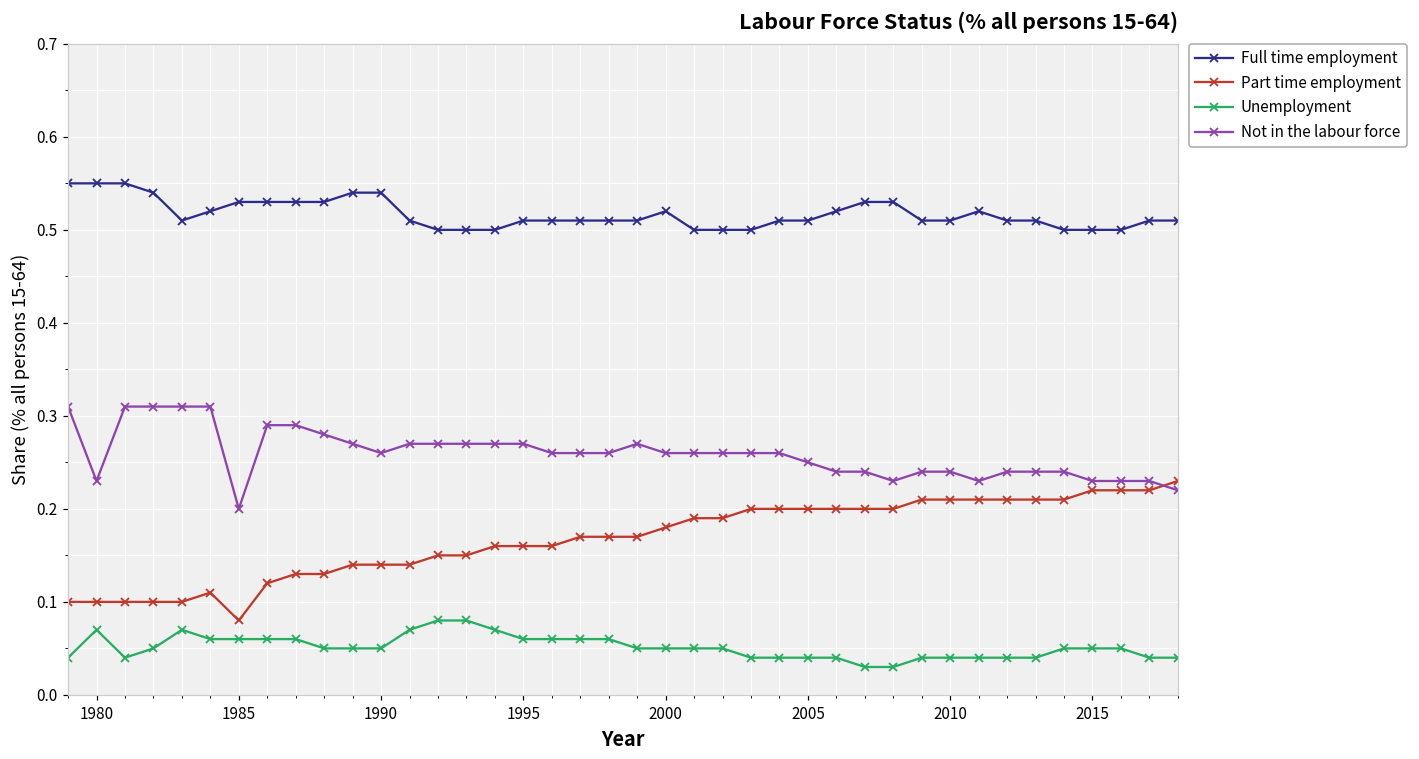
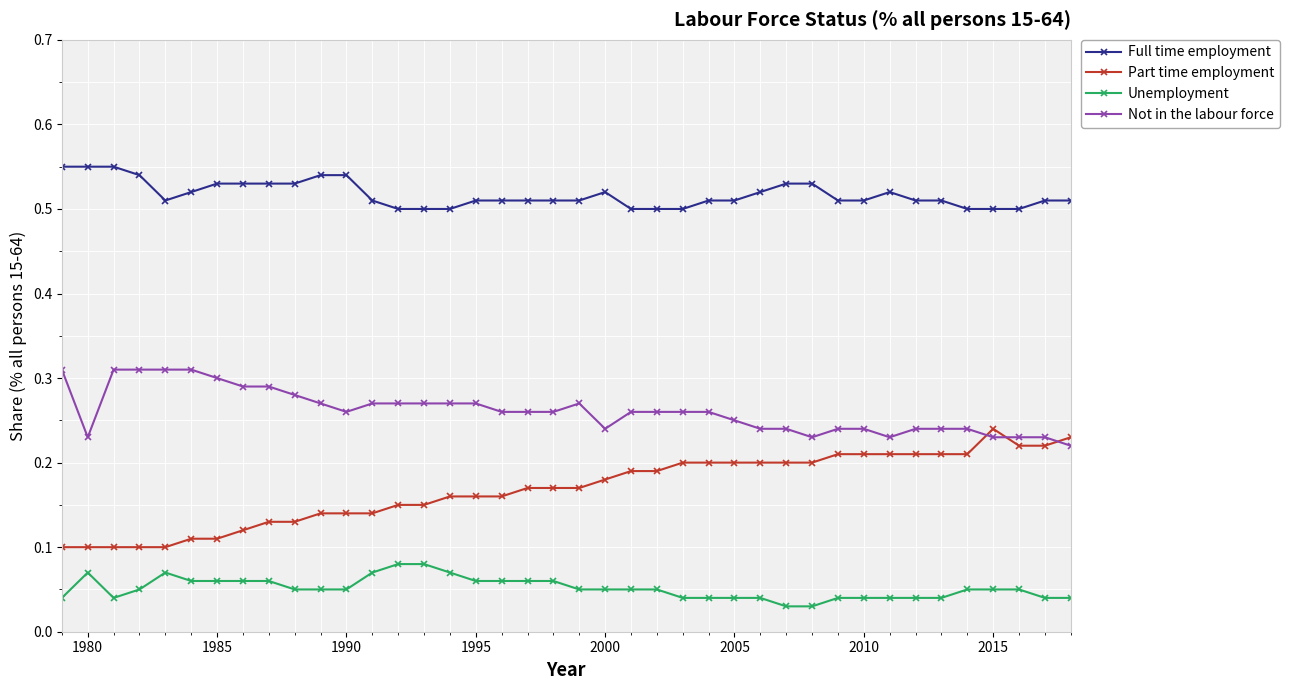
  {
    "Full time employment": {
      "1980": 0.55,
      "1985": 0.53,
      "1990": 0.54,
      "1995": 0.51,
      "2000": 0.52,
      "2005": 0.51,
      "2010": 0.51,
      "2015": 0.50
    },
    "Part time employment": {
      "1980": 0.10,
-     "1985": 0.08,
+     "1985": 0.11,
      "1990": 0.14,
      "1995": 0.16,
      "2000": 0.18,
      "2005": 0.20,
      "2010": 0.21,
-     "2015": 0.22
+     "2015": 0.24
    },
    "Unemployment": {
      "1980": 0.07,
      "1985": 0.06,
      "1990": 0.05,
      "1995": 0.06,
      "2000": 0.05,
      "2005": 0.04,
      "2010": 0.04,
      "2015": 0.05
    },
    "Not in the labour force": {
      "1980": 0.23,
-     "1985": 0.2,
+     "1985": 0.3,
      "1990": 0.26,
      "1995": 0.27,
-     "2000": 0.26,
+     "2000": 0.24,
      "2005": 0.25,
      "2010": 0.24,
      "2015": 0.23
    }
  }
